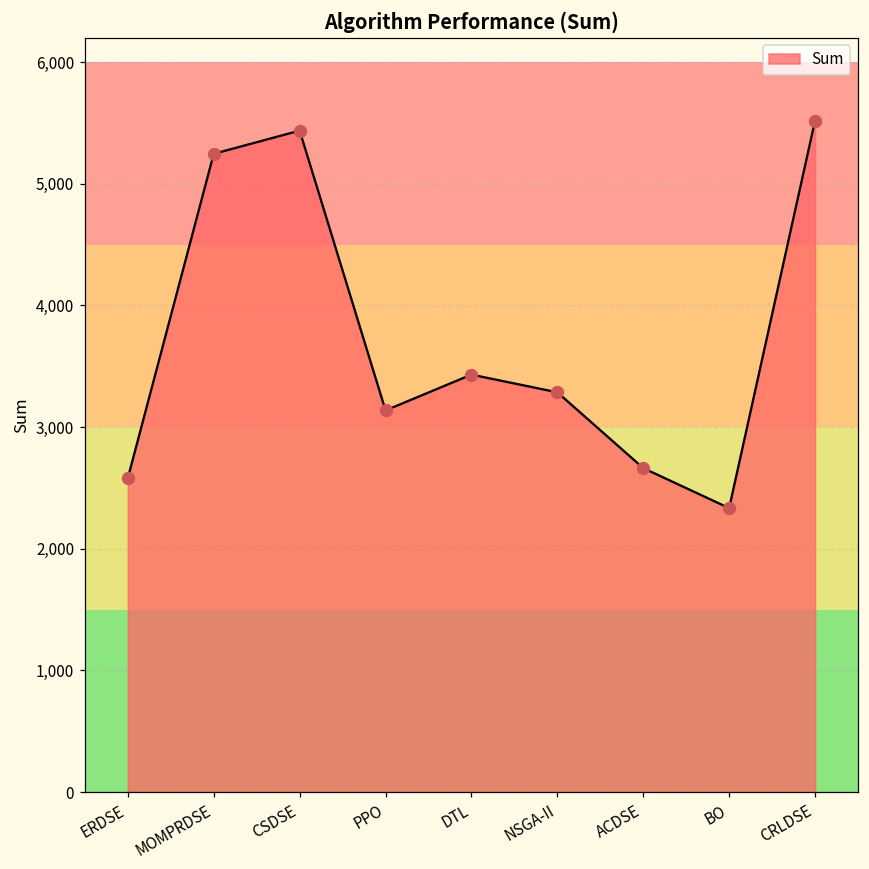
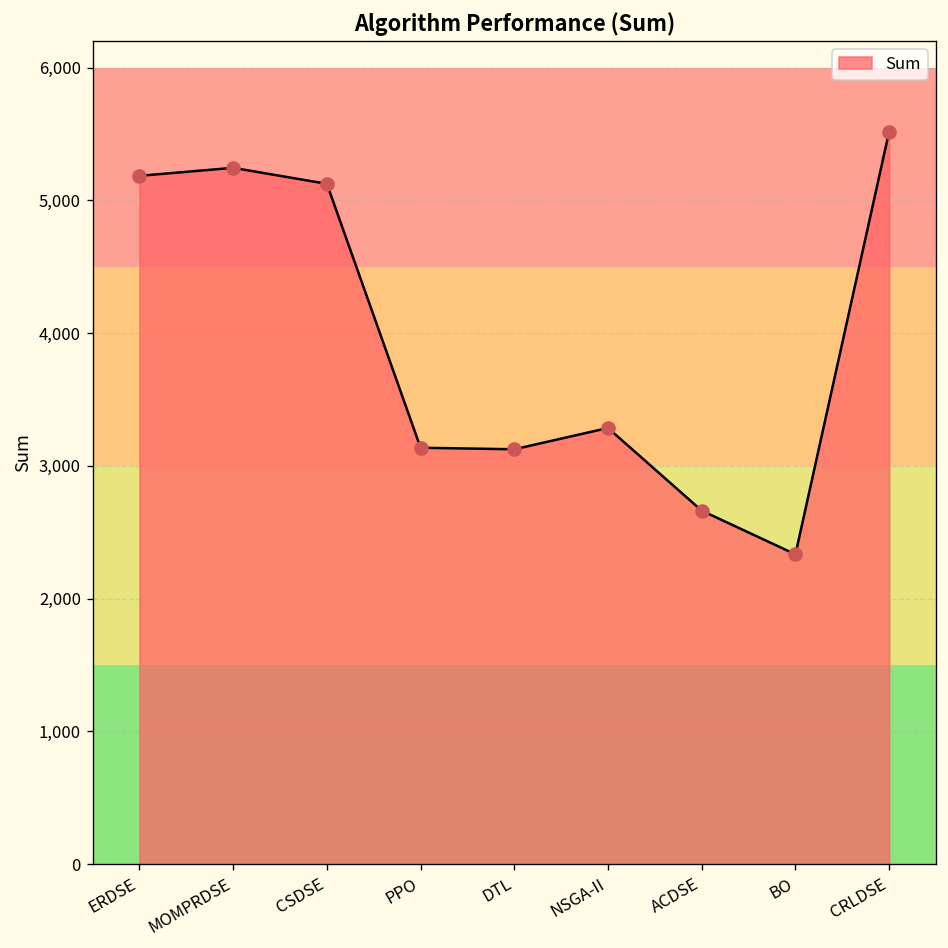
  {
-   "ERDSE": "2,580",
+   "ERDSE": "5,190",
    "MOMPRDSE": "5,250",
-   "CSDSE": "5,440",
+   "CSDSE": "5,130",
    "PPO": "3,140",
-   "DTL": "3,430",
+   "DTL": "3,130",
    "NSGA-II": "3,290",
    "ACDSE": "2,660",
    "BO": "2,330",
    "CRLDSE": "5,520"
  }
